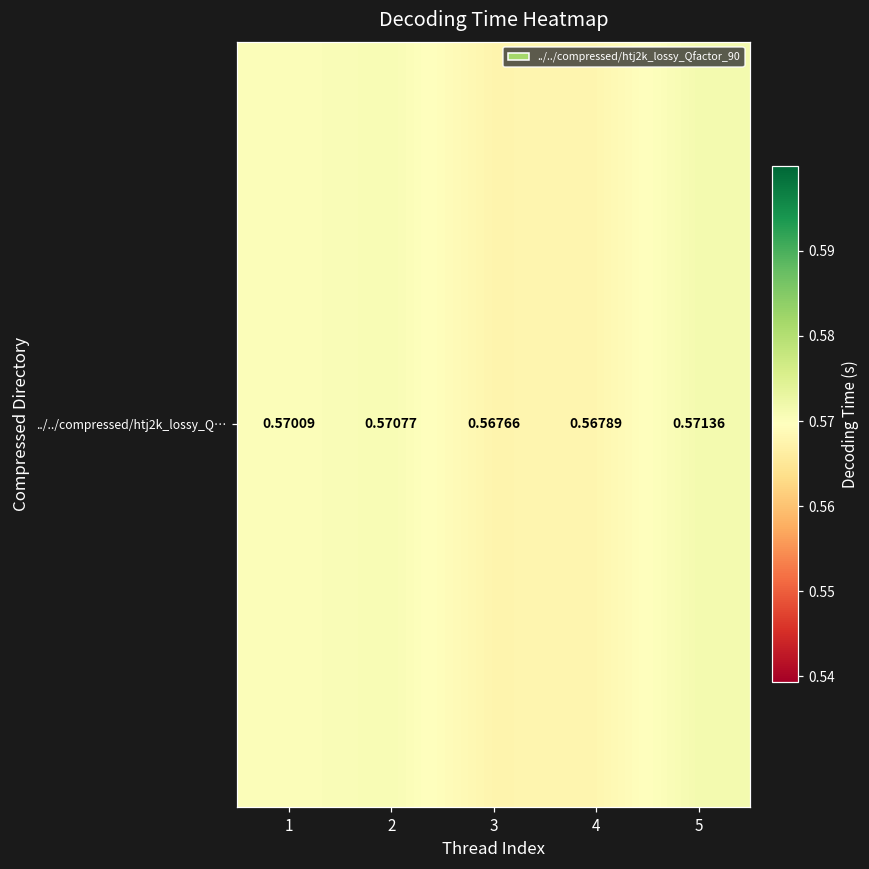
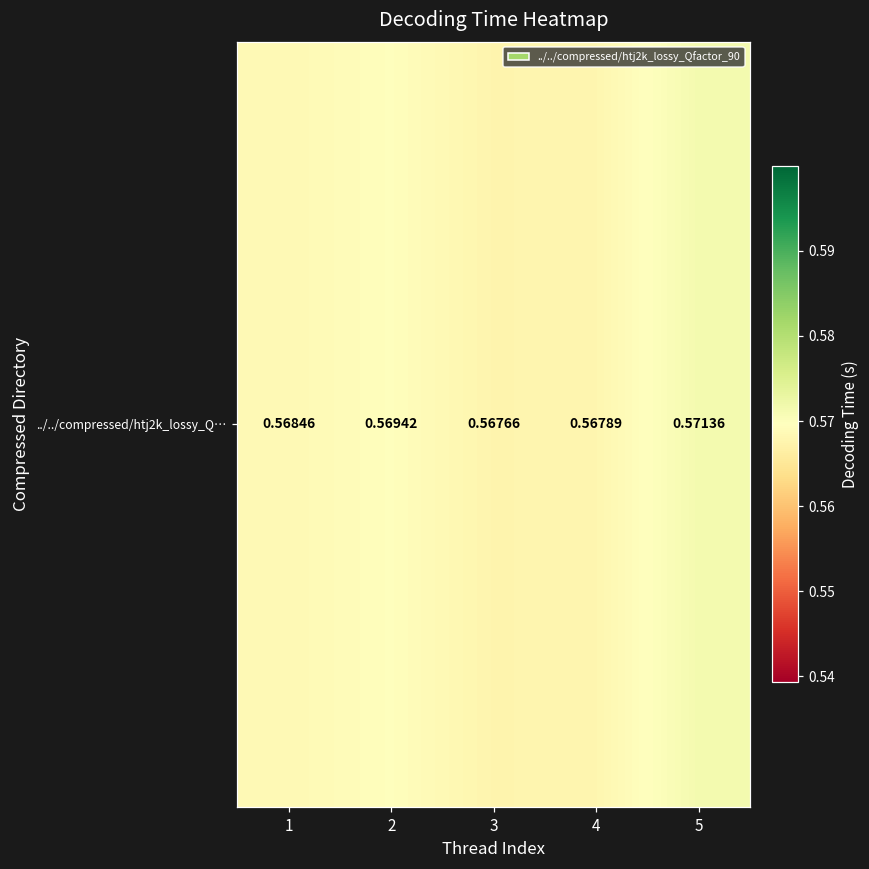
  {
    "../../compressed/htj2k_lossy_Q…": {
-     "1": 0.57009,
-     "2": 0.57077,
+     "1": 0.56846,
+     "2": 0.56942,
      "3": 0.56766,
      "4": 0.56789,
      "5": 0.57136
    }
  }
